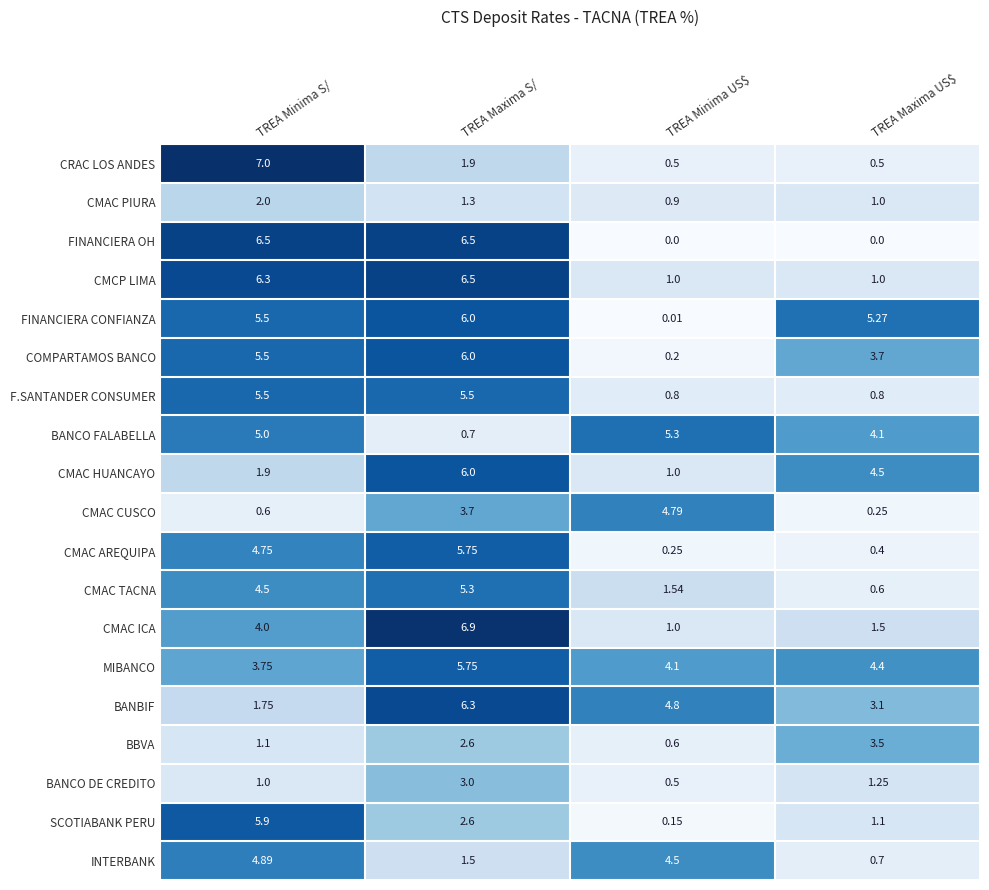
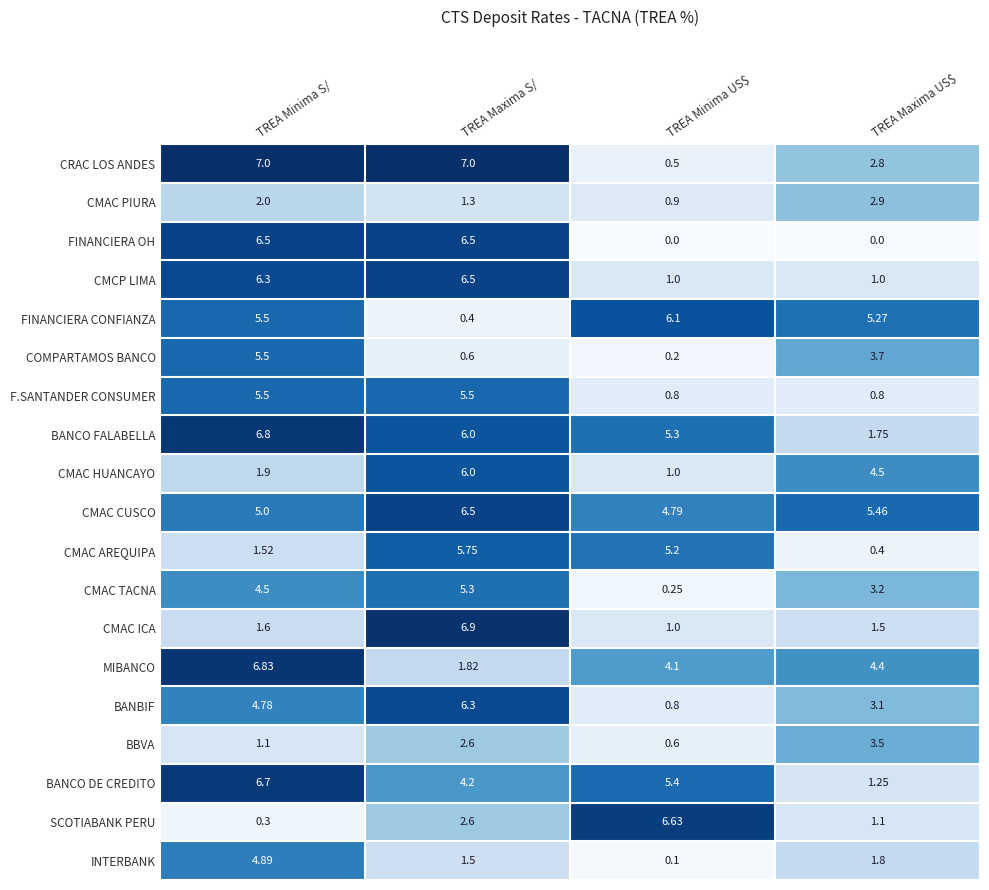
  {
    "CRAC LOS ANDES": {
      "TREA Minima S/": 7.0,
-     "TREA Maxima S/": 1.9,
+     "TREA Maxima S/": 7.0,
      "TREA Minima US$": 0.5,
-     "TREA Maxima US$": 0.5
+     "TREA Maxima US$": 2.8
    },
    "CMAC PIURA": {
      "TREA Minima S/": 2.0,
      "TREA Maxima S/": 1.3,
      "TREA Minima US$": 0.9,
-     "TREA Maxima US$": 1.0
+     "TREA Maxima US$": 2.9
    },
    "FINANCIERA OH": {
      "TREA Minima S/": 6.5,
      "TREA Maxima S/": 6.5,
      "TREA Minima US$": 0.0,
      "TREA Maxima US$": 0.0
    },
    "CMCP LIMA": {
      "TREA Minima S/": 6.3,
      "TREA Maxima S/": 6.5,
      "TREA Minima US$": 1.0,
      "TREA Maxima US$": 1.0
    },
    "FINANCIERA CONFIANZA": {
      "TREA Minima S/": 5.5,
-     "TREA Maxima S/": 6.0,
-     "TREA Minima US$": 0.01,
+     "TREA Maxima S/": 0.4,
+     "TREA Minima US$": 6.1,
      "TREA Maxima US$": 5.27
    },
    "COMPARTAMOS BANCO": {
      "TREA Minima S/": 5.5,
-     "TREA Maxima S/": 6.0,
+     "TREA Maxima S/": 0.6,
      "TREA Minima US$": 0.2,
      "TREA Maxima US$": 3.7
    },
    "F.SANTANDER CONSUMER": {
      "TREA Minima S/": 5.5,
      "TREA Maxima S/": 5.5,
      "TREA Minima US$": 0.8,
      "TREA Maxima US$": 0.8
    },
    "BANCO FALABELLA": {
-     "TREA Minima S/": 5.0,
-     "TREA Maxima S/": 0.7,
+     "TREA Minima S/": 6.8,
+     "TREA Maxima S/": 6.0,
      "TREA Minima US$": 5.3,
-     "TREA Maxima US$": 4.1
+     "TREA Maxima US$": 1.75
    },
    "CMAC HUANCAYO": {
      "TREA Minima S/": 1.9,
      "TREA Maxima S/": 6.0,
      "TREA Minima US$": 1.0,
      "TREA Maxima US$": 4.5
    },
    "CMAC CUSCO": {
-     "TREA Minima S/": 0.6,
-     "TREA Maxima S/": 3.7,
+     "TREA Minima S/": 5.0,
+     "TREA Maxima S/": 6.5,
      "TREA Minima US$": 4.79,
-     "TREA Maxima US$": 0.25
+     "TREA Maxima US$": 5.46
    },
    "CMAC AREQUIPA": {
-     "TREA Minima S/": 4.75,
+     "TREA Minima S/": 1.52,
      "TREA Maxima S/": 5.75,
-     "TREA Minima US$": 0.25,
+     "TREA Minima US$": 5.2,
      "TREA Maxima US$": 0.4
    },
    "CMAC TACNA": {
      "TREA Minima S/": 4.5,
      "TREA Maxima S/": 5.3,
-     "TREA Minima US$": 1.54,
-     "TREA Maxima US$": 0.6
+     "TREA Minima US$": 0.25,
+     "TREA Maxima US$": 3.2
    },
    "CMAC ICA": {
-     "TREA Minima S/": 4.0,
+     "TREA Minima S/": 1.6,
      "TREA Maxima S/": 6.9,
      "TREA Minima US$": 1.0,
      "TREA Maxima US$": 1.5
    },
    "MIBANCO": {
-     "TREA Minima S/": 3.75,
-     "TREA Maxima S/": 5.75,
+     "TREA Minima S/": 6.83,
+     "TREA Maxima S/": 1.82,
      "TREA Minima US$": 4.1,
      "TREA Maxima US$": 4.4
    },
    "BANBIF": {
-     "TREA Minima S/": 1.75,
+     "TREA Minima S/": 4.78,
      "TREA Maxima S/": 6.3,
-     "TREA Minima US$": 4.8,
+     "TREA Minima US$": 0.8,
      "TREA Maxima US$": 3.1
    },
    "BBVA": {
      "TREA Minima S/": 1.1,
      "TREA Maxima S/": 2.6,
      "TREA Minima US$": 0.6,
      "TREA Maxima US$": 3.5
    },
    "BANCO DE CREDITO": {
-     "TREA Minima S/": 1.0,
-     "TREA Maxima S/": 3.0,
-     "TREA Minima US$": 0.5,
+     "TREA Minima S/": 6.7,
+     "TREA Maxima S/": 4.2,
+     "TREA Minima US$": 5.4,
      "TREA Maxima US$": 1.25
    },
    "SCOTIABANK PERU": {
-     "TREA Minima S/": 5.9,
+     "TREA Minima S/": 0.3,
      "TREA Maxima S/": 2.6,
-     "TREA Minima US$": 0.15,
+     "TREA Minima US$": 6.63,
      "TREA Maxima US$": 1.1
    },
    "INTERBANK": {
      "TREA Minima S/": 4.89,
      "TREA Maxima S/": 1.5,
-     "TREA Minima US$": 4.5,
-     "TREA Maxima US$": 0.7
+     "TREA Minima US$": 0.1,
+     "TREA Maxima US$": 1.8
    }
  }
